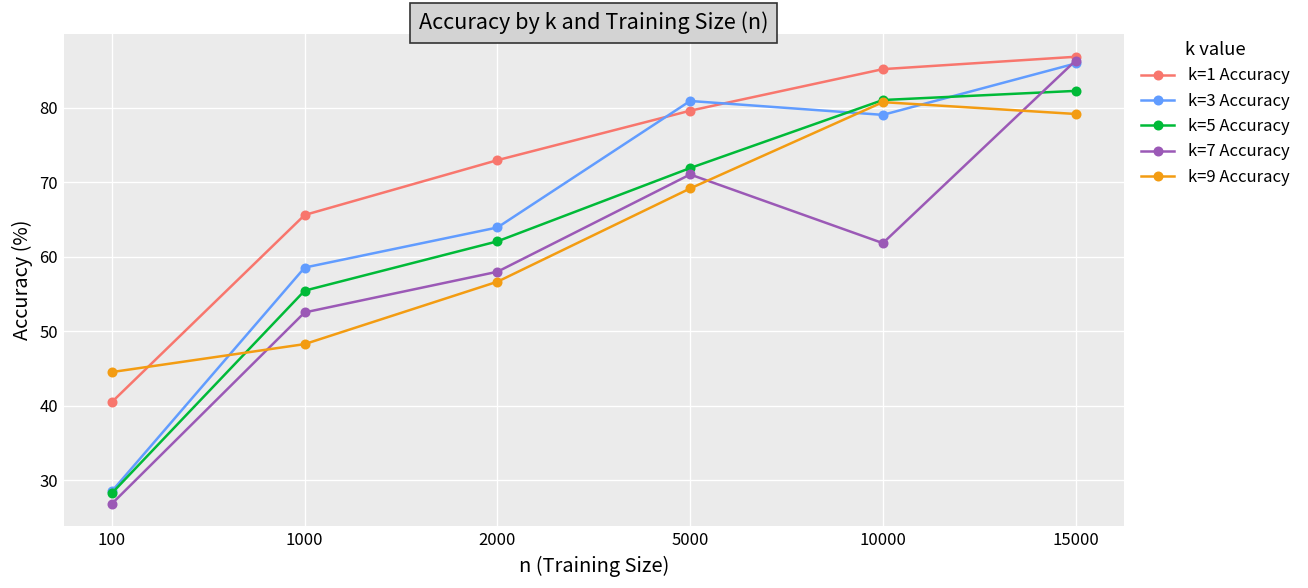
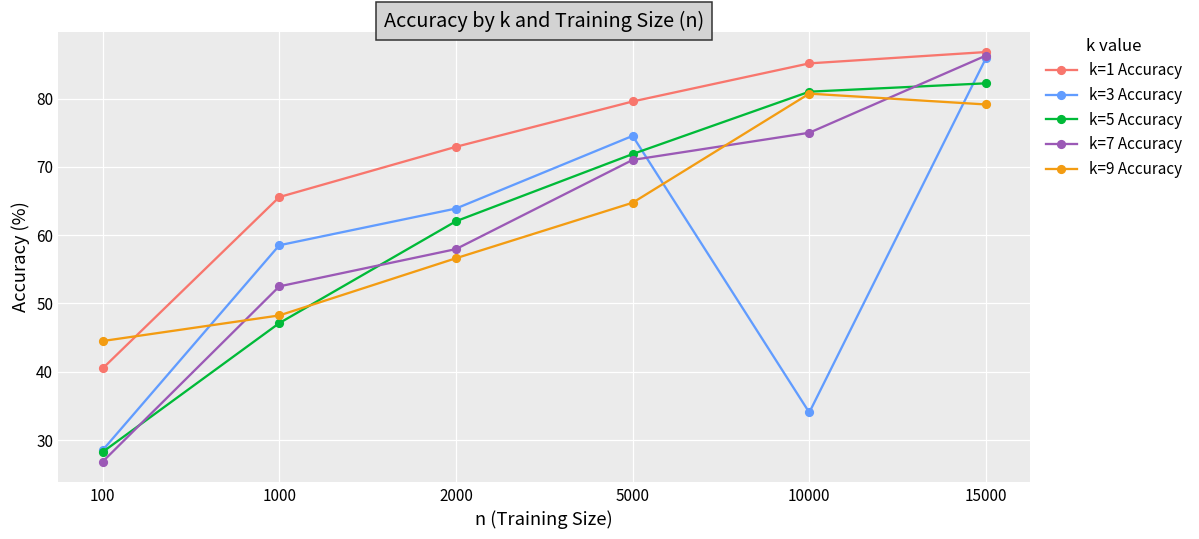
  {
    "k=1 Accuracy": {
      "100": 40,
      "1000": 66,
      "2000": 73,
      "5000": 80,
      "10000": 85,
      "15000": 87
    },
    "k=3 Accuracy": {
      "1000": 59,
      "2000": 64,
-     "5000": 81,
-     "10000": 79
+     "5000": 75,
+     "10000": 34
    },
    "k=5 Accuracy": {
-     "1000": 55,
+     "1000": 47,
      "2000": 62,
      "5000": 72,
      "15000": 82
    },
    "k=7 Accuracy": {
      "100": 27,
      "1000": 53,
      "2000": 58,
      "5000": 71,
-     "10000": 62
+     "10000": 75
    },
    "k=9 Accuracy": {
      "100": 44,
      "1000": 48,
      "2000": 57,
-     "5000": 69,
+     "5000": 65,
      "15000": 79
    }
  }
